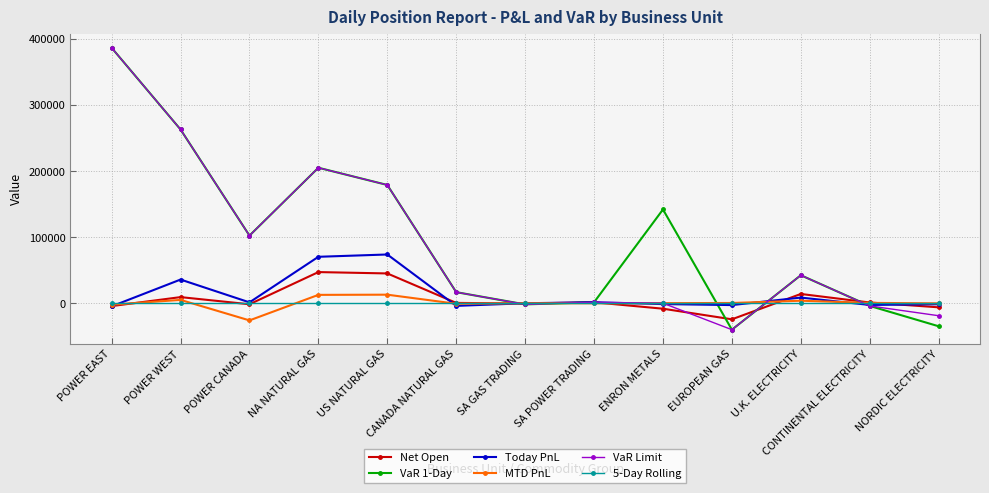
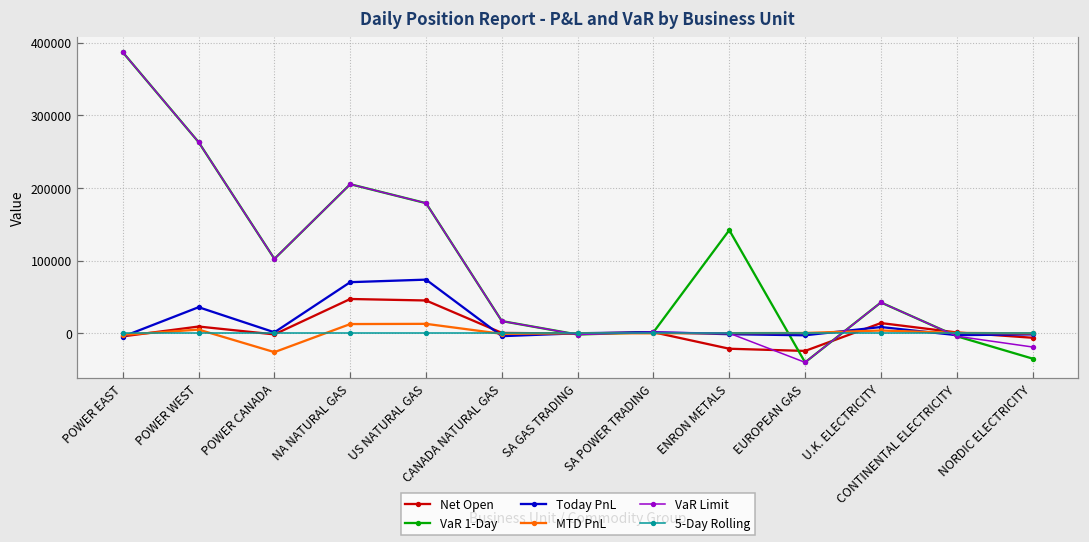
  {
    "Net Open": {
      "POWER WEST": 10000,
      "NA NATURAL GAS": 50000,
      "US NATURAL GAS": 50000,
-     "ENRON METALS": -10000,
+     "ENRON METALS": -20000,
      "EUROPEAN GAS": -20000,
      "U.K. ELECTRICITY": 10000,
      "NORDIC ELECTRICITY": -10000
    },
    "VaR 1-Day": {
      "ENRON METALS": 140000,
      "NORDIC ELECTRICITY": -30000
    },
    "Today PnL": {
      "POWER WEST": 40000,
      "NA NATURAL GAS": 70000,
      "US NATURAL GAS": 70000,
      "U.K. ELECTRICITY": 10000
    },
    "MTD PnL": {
      "POWER WEST": 10000,
      "POWER CANADA": -30000,
      "NA NATURAL GAS": 10000,
      "US NATURAL GAS": 10000,
      "U.K. ELECTRICITY": 0
    },
    "VaR Limit": {
      "NORDIC ELECTRICITY": -20000
    },
    "5-Day Rolling": {
      "POWER WEST": 0,
      "NA NATURAL GAS": 0,
      "US NATURAL GAS": 0,
      "U.K. ELECTRICITY": 0
    }
  }
